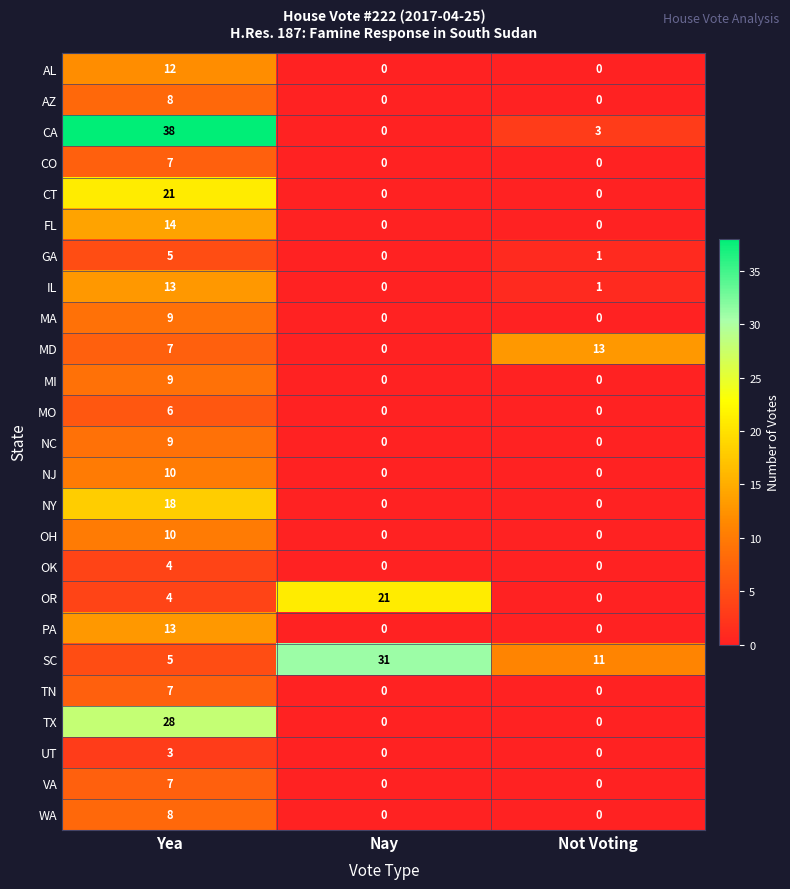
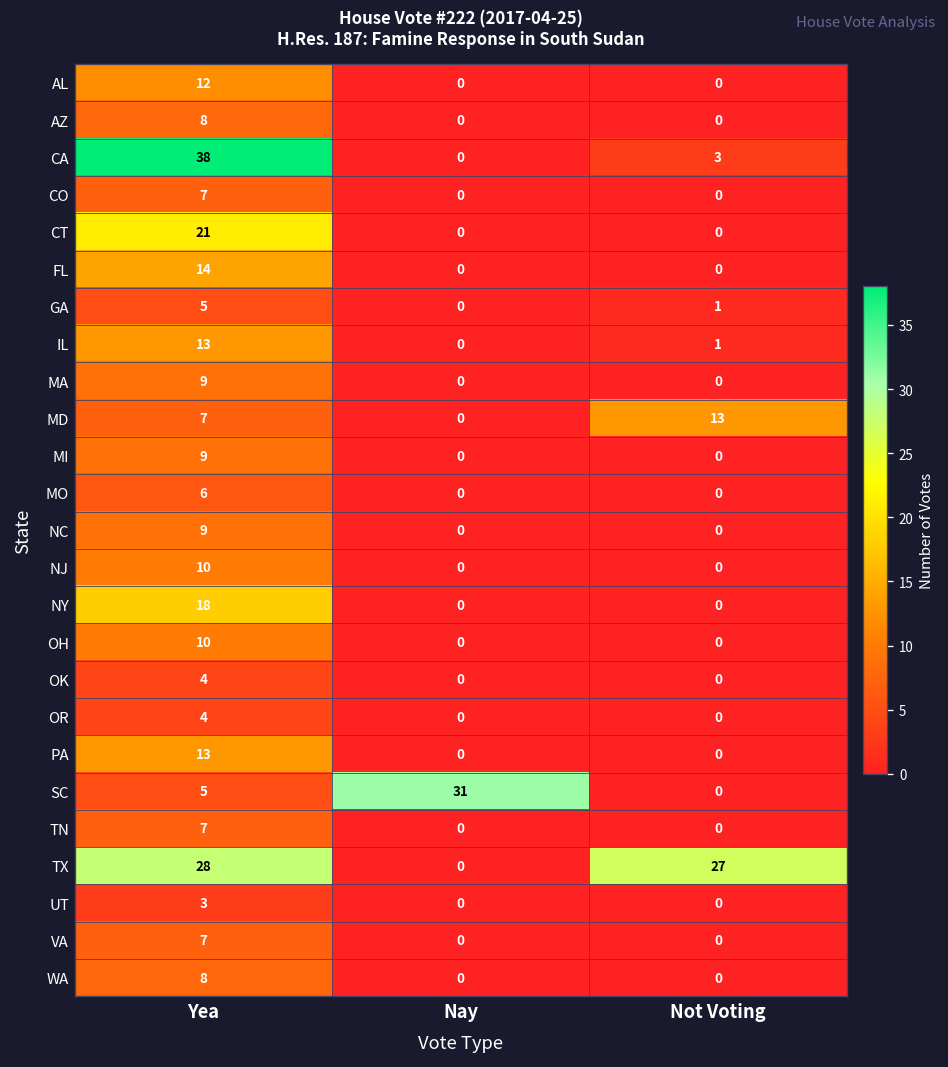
  {
    "AL": {
      "Yea": 12,
      "Nay": 0,
      "Not Voting": 0
    },
    "AZ": {
      "Yea": 8,
      "Nay": 0,
      "Not Voting": 0
    },
    "CA": {
      "Yea": 38,
      "Nay": 0,
      "Not Voting": 3
    },
    "CO": {
      "Yea": 7,
      "Nay": 0,
      "Not Voting": 0
    },
    "CT": {
      "Yea": 21,
      "Nay": 0,
      "Not Voting": 0
    },
    "FL": {
      "Yea": 14,
      "Nay": 0,
      "Not Voting": 0
    },
    "GA": {
      "Yea": 5,
      "Nay": 0,
      "Not Voting": 1
    },
    "IL": {
      "Yea": 13,
      "Nay": 0,
      "Not Voting": 1
    },
    "MA": {
      "Yea": 9,
      "Nay": 0,
      "Not Voting": 0
    },
    "MD": {
      "Yea": 7,
      "Nay": 0,
      "Not Voting": 13
    },
    "MI": {
      "Yea": 9,
      "Nay": 0,
      "Not Voting": 0
    },
    "MO": {
      "Yea": 6,
      "Nay": 0,
      "Not Voting": 0
    },
    "NC": {
      "Yea": 9,
      "Nay": 0,
      "Not Voting": 0
    },
    "NJ": {
      "Yea": 10,
      "Nay": 0,
      "Not Voting": 0
    },
    "NY": {
      "Yea": 18,
      "Nay": 0,
      "Not Voting": 0
    },
    "OH": {
      "Yea": 10,
      "Nay": 0,
      "Not Voting": 0
    },
    "OK": {
      "Yea": 4,
      "Nay": 0,
      "Not Voting": 0
    },
    "OR": {
      "Yea": 4,
-     "Nay": 21,
+     "Nay": 0,
      "Not Voting": 0
    },
    "PA": {
      "Yea": 13,
      "Nay": 0,
      "Not Voting": 0
    },
    "SC": {
      "Yea": 5,
      "Nay": 31,
-     "Not Voting": 11
+     "Not Voting": 0
    },
    "TN": {
      "Yea": 7,
      "Nay": 0,
      "Not Voting": 0
    },
    "TX": {
      "Yea": 28,
      "Nay": 0,
-     "Not Voting": 0
+     "Not Voting": 27
    },
    "UT": {
      "Yea": 3,
      "Nay": 0,
      "Not Voting": 0
    },
    "VA": {
      "Yea": 7,
      "Nay": 0,
      "Not Voting": 0
    },
    "WA": {
      "Yea": 8,
      "Nay": 0,
      "Not Voting": 0
    }
  }
